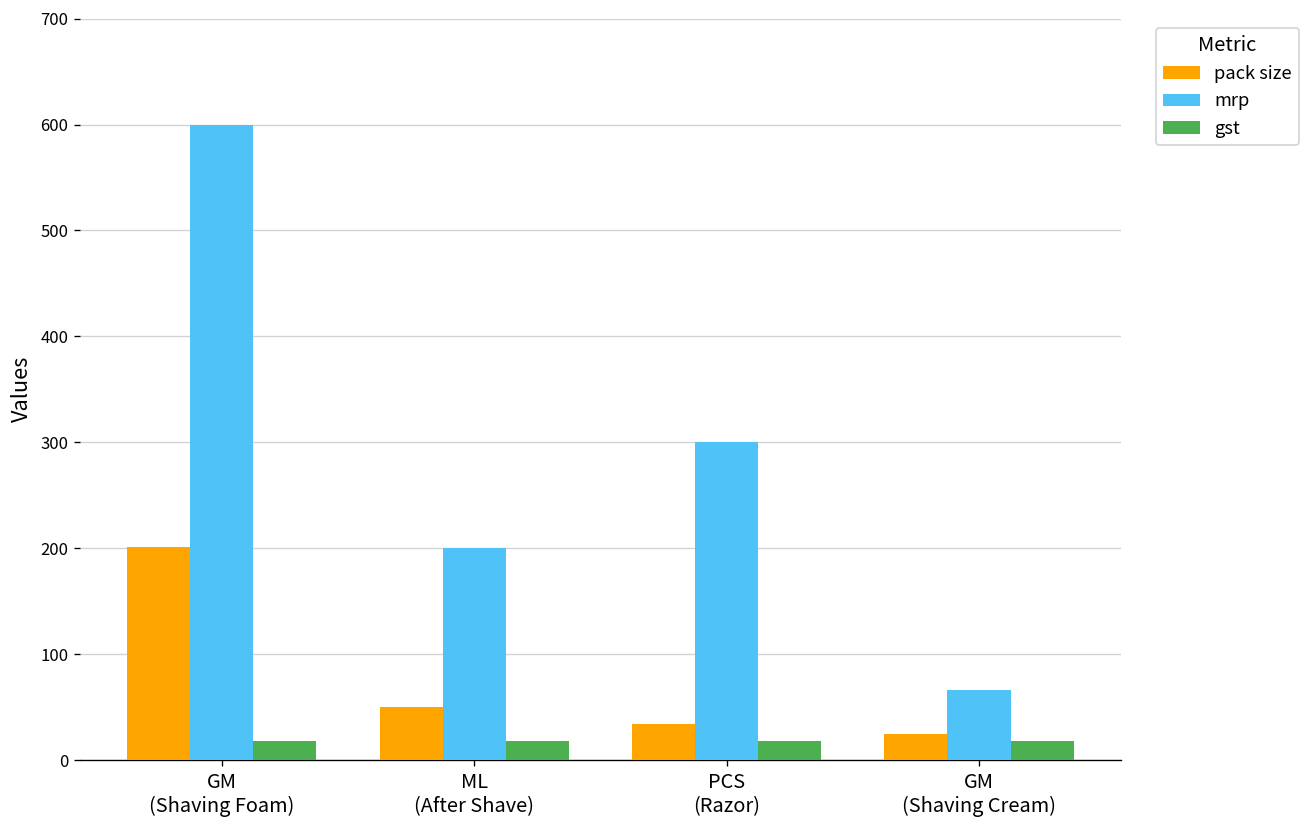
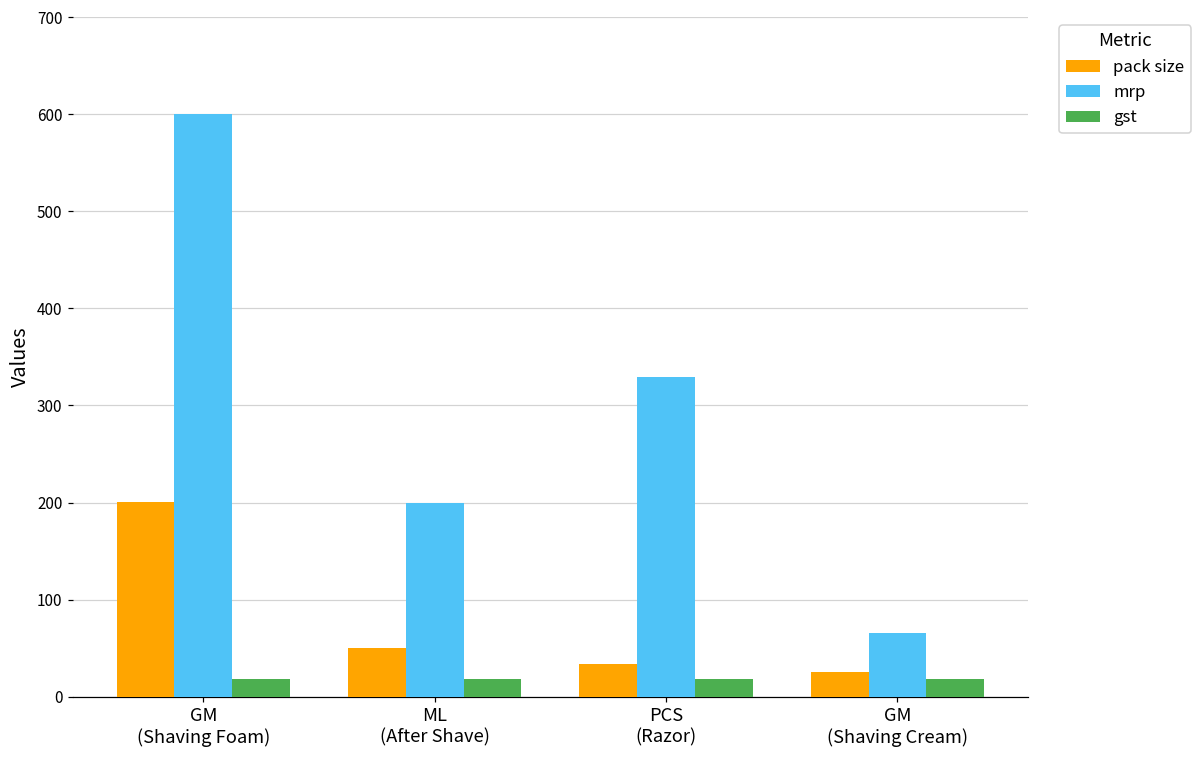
  {
    "pack size": {
      "GM (Shaving Foam)": 200,
      "ML (After Shave)": 50,
      "PCS (Razor)": 30,
      "GM (Shaving Cream)": 30
    },
    "mrp": {
      "GM (Shaving Foam)": 600,
      "ML (After Shave)": 200,
-     "PCS (Razor)": 300,
+     "PCS (Razor)": 330,
      "GM (Shaving Cream)": 70
    },
    "gst": {
      "GM (Shaving Foam)": 20,
      "ML (After Shave)": 20,
      "PCS (Razor)": 20,
      "GM (Shaving Cream)": 20
    }
  }
